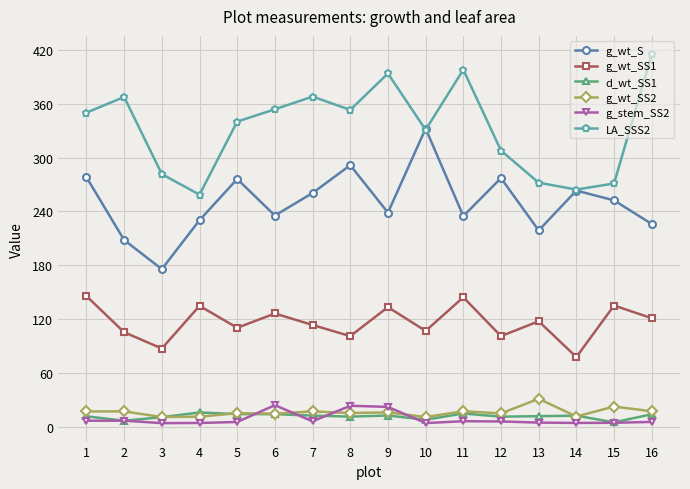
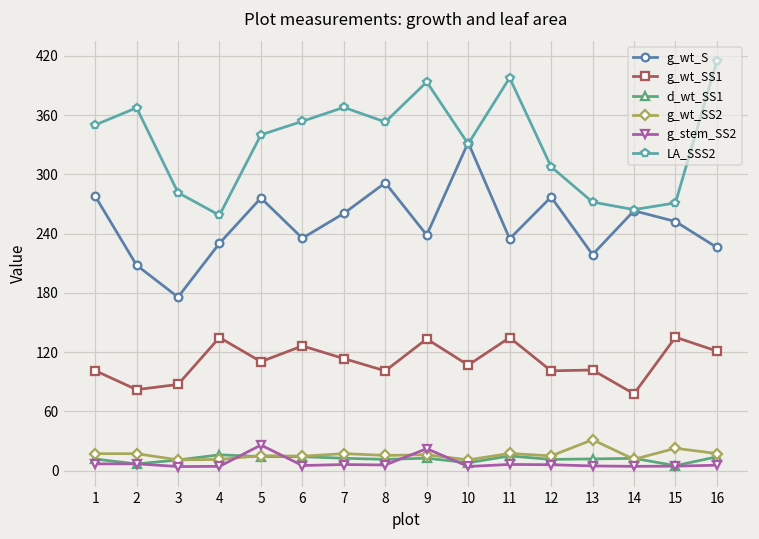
  {
    "g_wt_SS1": {
-     "1": 150,
-     "2": 110,
+     "1": 100,
+     "2": 80,
      "3": 90,
      "4": 130,
      "5": 110,
      "6": 130,
      "7": 110,
      "8": 100,
      "9": 130,
      "10": 110,
-     "11": 140,
+     "11": 130,
      "12": 100,
-     "13": 120,
+     "13": 100,
      "14": 80,
      "15": 140,
      "16": 120
    },
    "g_wt_SS2": {
      "1": 20,
      "2": 20,
      "4": 10,
      "7": 20,
      "8": 20,
      "9": 20,
      "10": 10,
      "12": 10,
      "13": 30,
      "15": 20,
      "16": 20
    },
    "g_stem_SS2": {
      "1": 10,
      "3": 0,
      "4": 0,
-     "5": 10,
-     "6": 20,
+     "5": 30,
+     "6": 10,
      "7": 10,
-     "8": 20,
+     "8": 10,
      "9": 20,
      "10": 0,
      "11": 10,
      "12": 10,
      "13": 0,
      "14": 0,
      "16": 10
    }
  }
